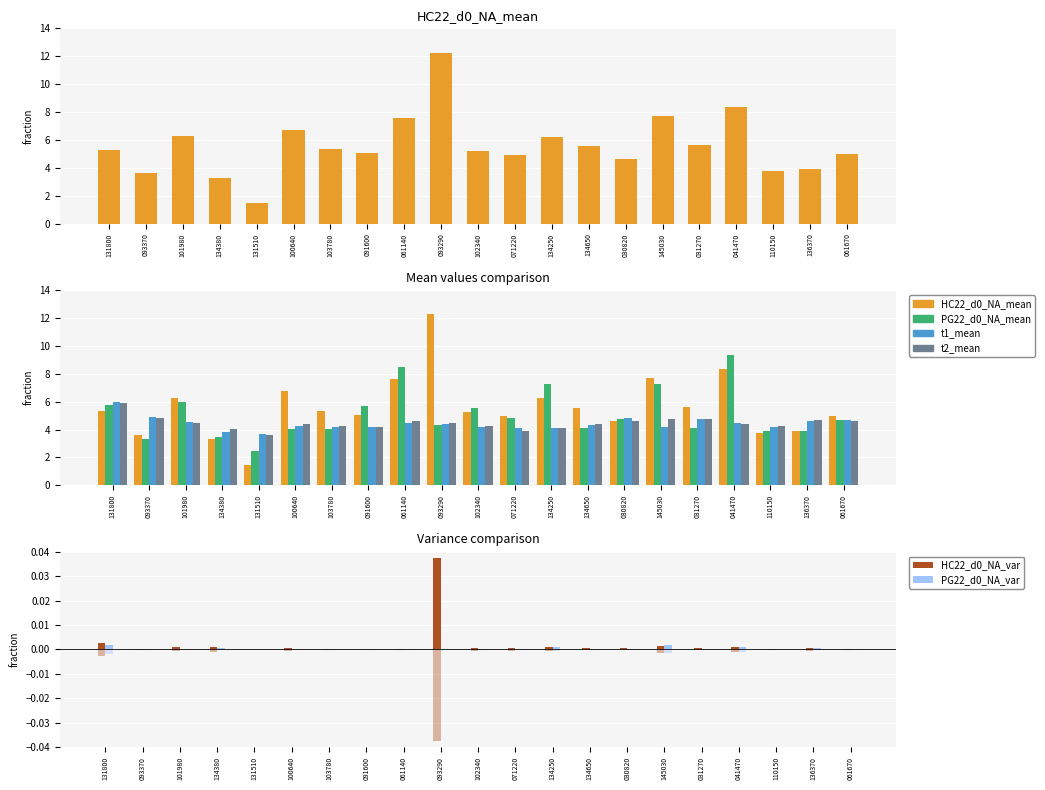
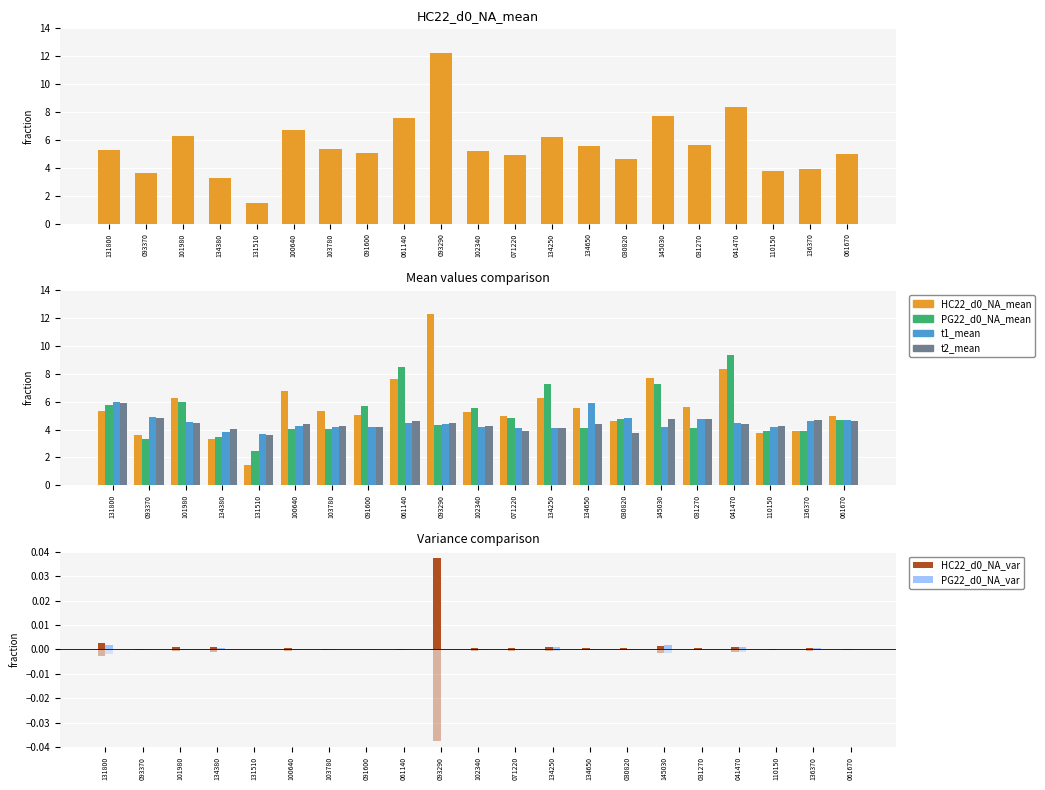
  {
    "HC22_d0_NA_mean": {
      "131800": 5.3,
      "093370": 3.6,
      "101980": 6.3,
      "134380": 3.3,
      "131510": 1.5,
      "100640": 6.7,
      "103780": 5.3,
      "091600": 5.0,
      "061140": 7.6,
      "093290": 12.3,
      "102340": 5.2,
      "071220": 4.9,
      "134250": 6.2,
      "134650": 5.6,
      "030820": 4.6,
      "145030": 7.7,
      "031270": 5.6,
      "041470": 8.4,
      "110150": 3.8,
      "136370": 3.9,
      "061670": 5.0
    },
    "Mean values comparison": {
      "HC22_d0_NA_mean": {
        "131800": 5.3,
        "093370": 3.6,
        "101980": 6.3,
        "134380": 3.3,
        "131510": 1.5,
        "100640": 6.7,
        "103780": 5.3,
        "091600": 5.0,
        "061140": 7.6,
        "093290": 12.3,
        "102340": 5.2,
        "071220": 4.9,
        "134250": 6.2,
        "134650": 5.6,
        "030820": 4.6,
        "145030": 7.7,
        "031270": 5.6,
        "041470": 8.4,
        "110150": 3.8,
        "136370": 3.9,
        "061670": 5.0
      },
      "PG22_d0_NA_mean": {
        "131800": 5.8,
        "093370": 3.3,
        "101980": 6.0,
        "134380": 3.4,
        "131510": 2.5,
        "100640": 4.0,
        "103780": 4.1,
        "091600": 5.7,
        "061140": 8.5,
        "093290": 4.4,
        "102340": 5.5,
        "071220": 4.8,
        "134250": 7.2,
        "134650": 4.1,
        "030820": 4.8,
        "145030": 7.2,
        "031270": 4.1,
        "041470": 9.3,
        "110150": 3.9,
        "136370": 3.9,
        "061670": 4.7
      },
      "t1_mean": {
        "131800": 6.0,
        "093370": 4.9,
        "101980": 4.6,
        "134380": 3.8,
        "131510": 3.7,
        "100640": 4.3,
        "103780": 4.2,
        "091600": 4.2,
        "061140": 4.5,
        "093290": 4.4,
        "102340": 4.2,
        "071220": 4.1,
        "134250": 4.1,
-       "134650": 4.3,
+       "134650": 5.9,
        "030820": 4.8,
        "145030": 4.2,
        "031270": 4.8,
        "041470": 4.5,
        "110150": 4.2,
        "136370": 4.6,
        "061670": 4.7
      },
      "t2_mean": {
        "131800": 5.9,
        "093370": 4.8,
        "101980": 4.4,
        "134380": 4.1,
        "131510": 3.6,
        "100640": 4.4,
        "103780": 4.3,
        "091600": 4.2,
        "061140": 4.6,
        "093290": 4.5,
        "102340": 4.2,
        "071220": 3.9,
        "134250": 4.1,
        "134650": 4.4,
-       "030820": 4.6,
+       "030820": 3.8,
        "145030": 4.7,
        "031270": 4.8,
        "041470": 4.4,
        "110150": 4.2,
        "136370": 4.7,
        "061670": 4.6
      }
    }
  }
